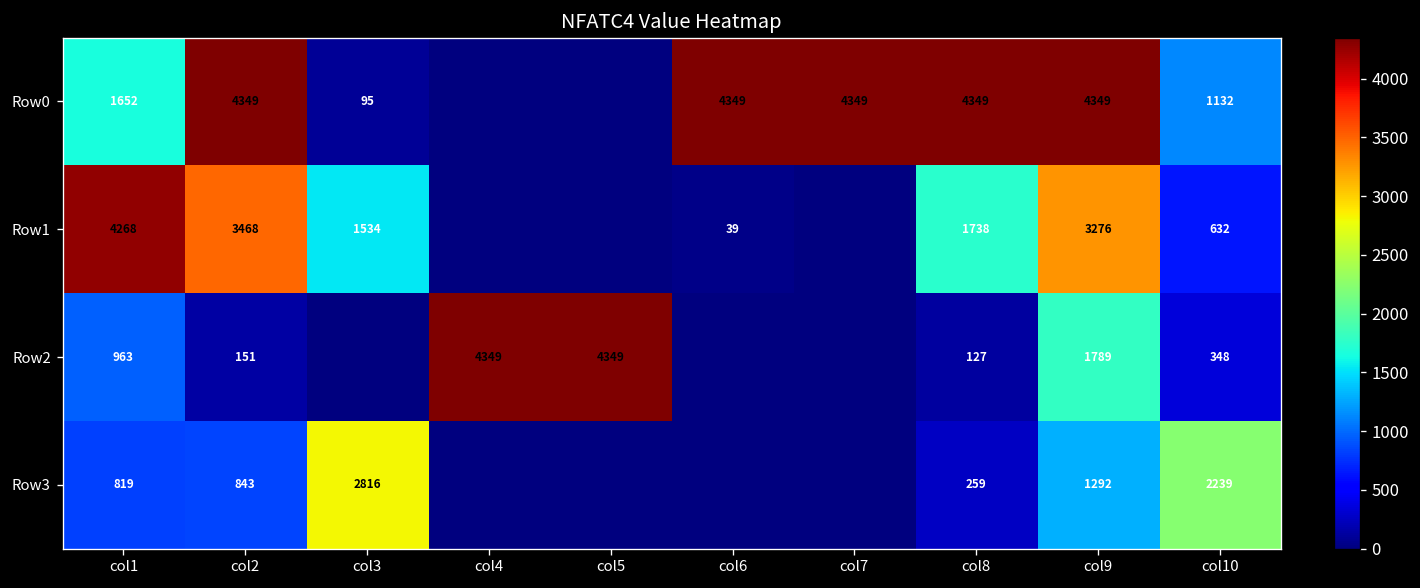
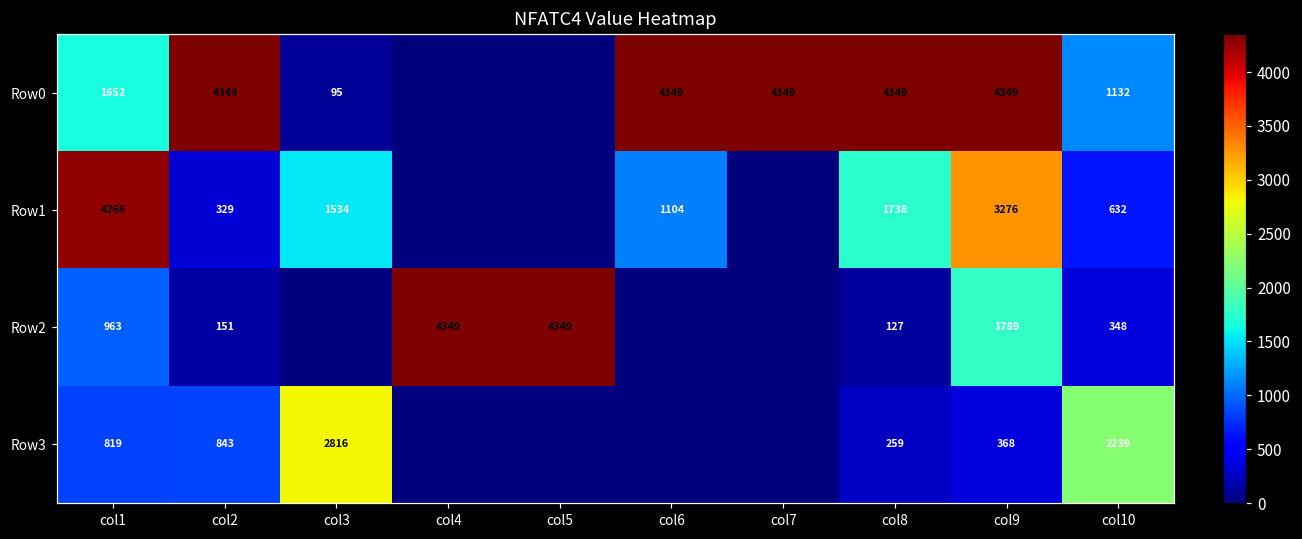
  {
    "Row0": {
      "col1": 1652,
      "col2": 4349,
      "col3": 95,
      "col6": 4349,
      "col7": 4349,
      "col8": 4349,
      "col9": 4349,
      "col10": 1132
    },
    "Row1": {
      "col1": 4268,
-     "col2": 3468,
+     "col2": 329,
      "col3": 1534,
-     "col6": 39,
+     "col6": 1104,
      "col8": 1738,
      "col9": 3276,
      "col10": 632
    },
    "Row2": {
      "col1": 963,
      "col2": 151,
      "col4": 4349,
      "col5": 4349,
      "col8": 127,
      "col9": 1789,
      "col10": 348
    },
    "Row3": {
      "col1": 819,
      "col2": 843,
      "col3": 2816,
      "col8": 259,
-     "col9": 1292,
+     "col9": 368,
      "col10": 2239
    }
  }
